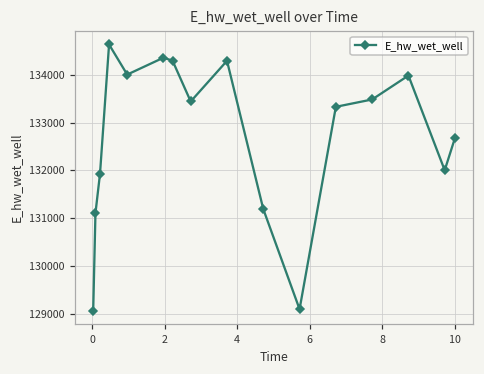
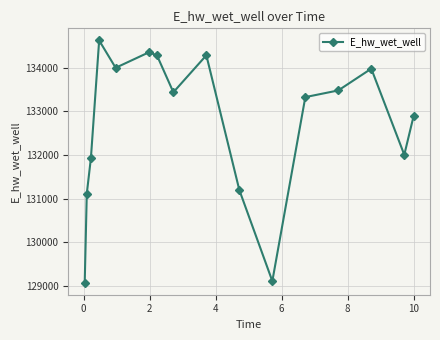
  {
-   "10": 132700
+   "10": 132900
  }
